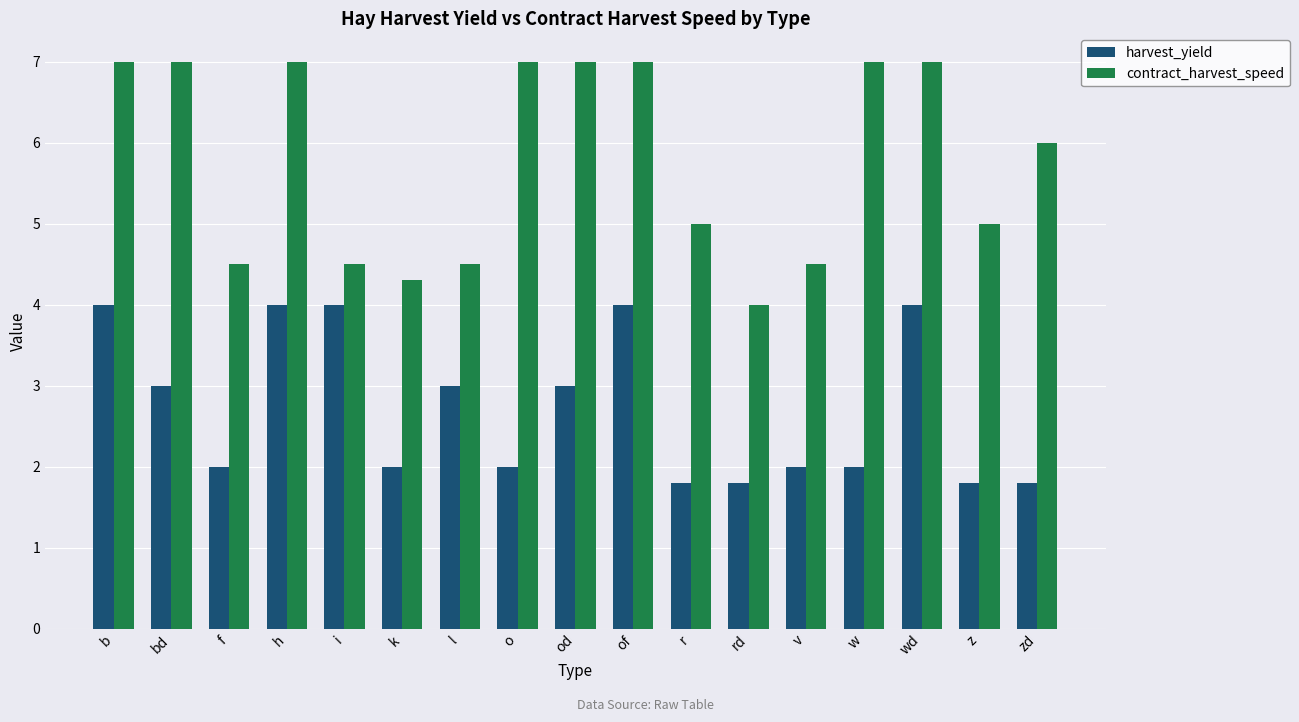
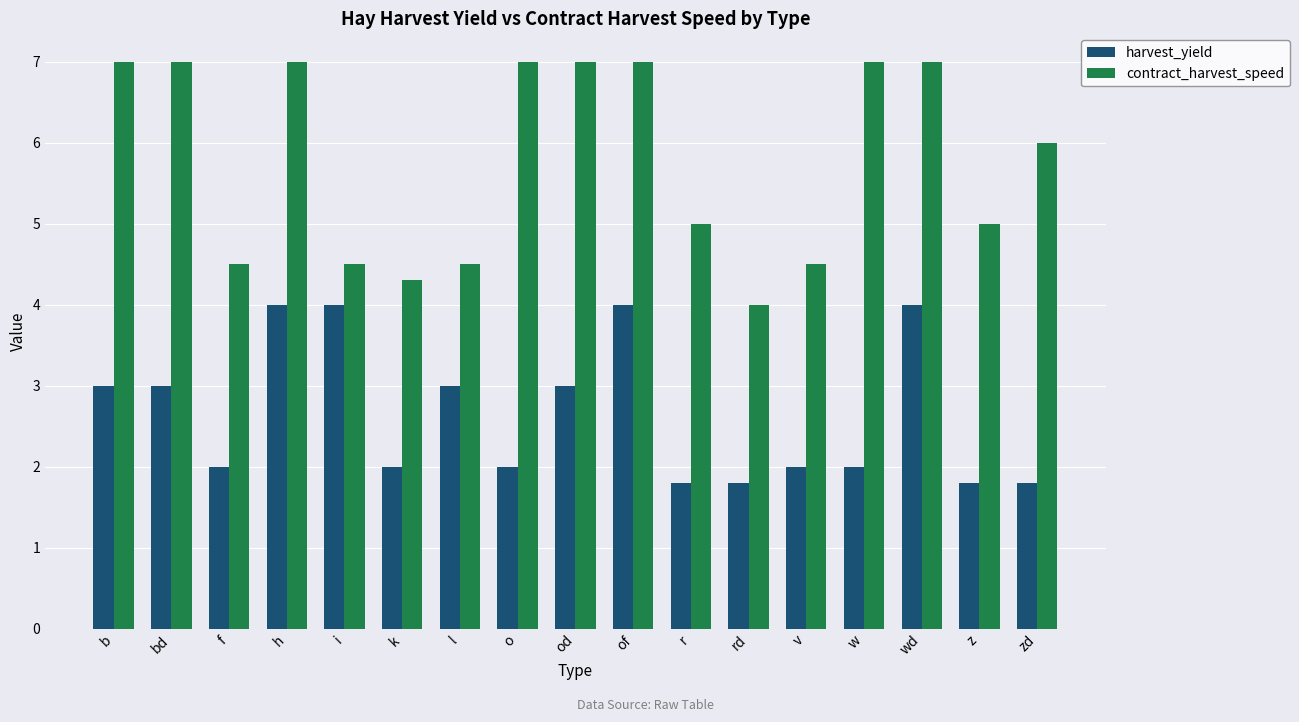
  {
    "harvest_yield": {
-     "b": 4,
+     "b": 3,
      "bd": 3,
      "f": 2,
      "h": 4,
      "i": 4,
      "k": 2,
      "l": 3,
      "o": 2,
      "od": 3,
      "of": 4,
      "r": 1.8,
      "rd": 1.8,
      "v": 2,
      "w": 2,
      "wd": 4,
      "z": 1.8,
      "zd": 1.8
    },
    "contract_harvest_speed": {
      "b": 7,
      "bd": 7,
      "f": 4.5,
      "h": 7,
      "i": 4.5,
      "k": 4.3,
      "l": 4.5,
      "o": 7,
      "od": 7,
      "of": 7,
      "r": 5,
      "rd": 4,
      "v": 4.5,
      "w": 7,
      "wd": 7,
      "z": 5,
      "zd": 6
    }
  }
